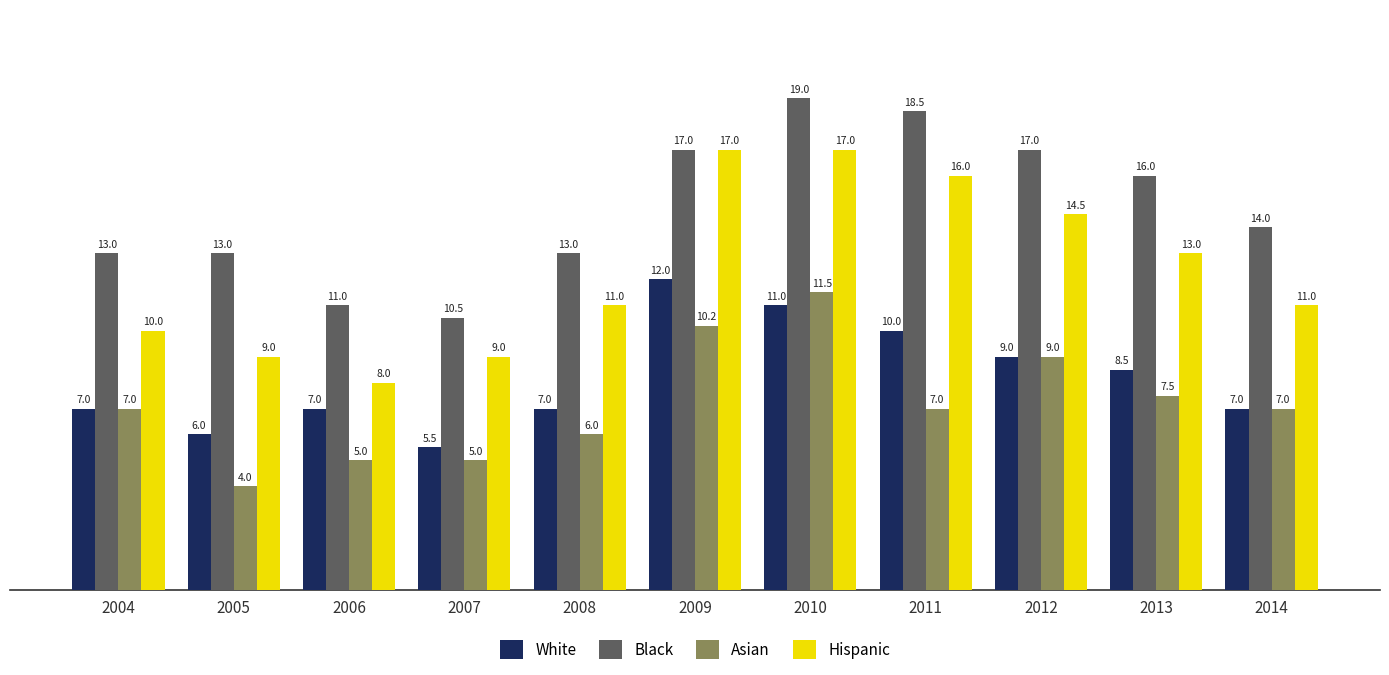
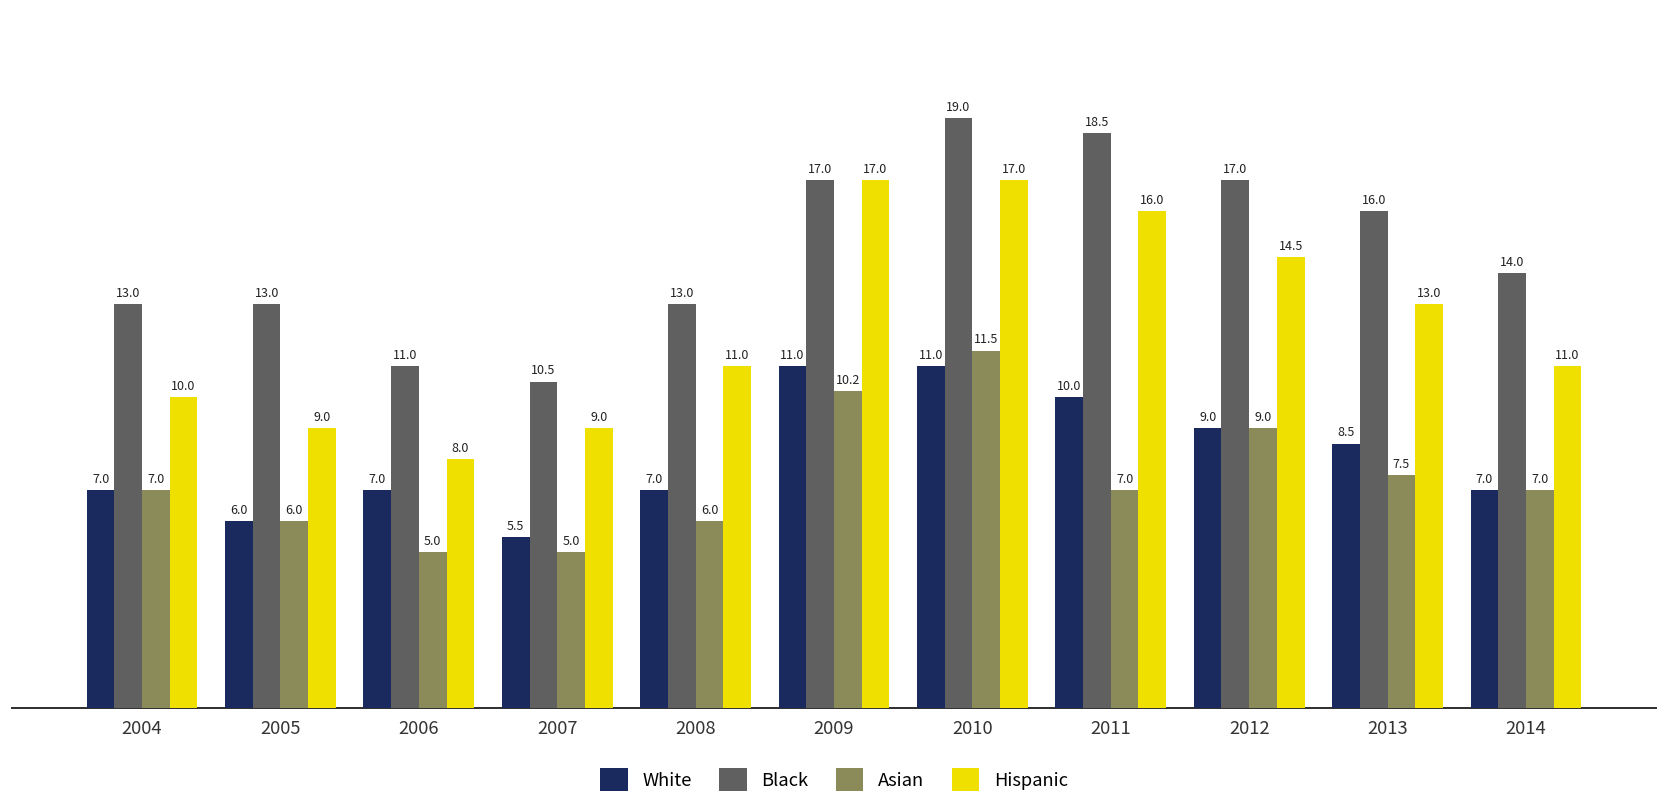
  {
    "White": {
      "2004": 7.0,
      "2005": 6.0,
      "2006": 7.0,
      "2007": 5.5,
      "2008": 7.0,
-     "2009": 12.0,
+     "2009": 11.0,
      "2010": 11.0,
      "2011": 10.0,
      "2012": 9.0,
      "2013": 8.5,
      "2014": 7.0
    },
    "Black": {
      "2004": 13.0,
      "2005": 13.0,
      "2006": 11.0,
      "2007": 10.5,
      "2008": 13.0,
      "2009": 17.0,
      "2010": 19.0,
      "2011": 18.5,
      "2012": 17.0,
      "2013": 16.0,
      "2014": 14.0
    },
    "Asian": {
      "2004": 7.0,
-     "2005": 4.0,
+     "2005": 6.0,
      "2006": 5.0,
      "2007": 5.0,
      "2008": 6.0,
      "2009": 10.2,
      "2010": 11.5,
      "2011": 7.0,
      "2012": 9.0,
      "2013": 7.5,
      "2014": 7.0
    },
    "Hispanic": {
      "2004": 10.0,
      "2005": 9.0,
      "2006": 8.0,
      "2007": 9.0,
      "2008": 11.0,
      "2009": 17.0,
      "2010": 17.0,
      "2011": 16.0,
      "2012": 14.5,
      "2013": 13.0,
      "2014": 11.0
    }
  }
